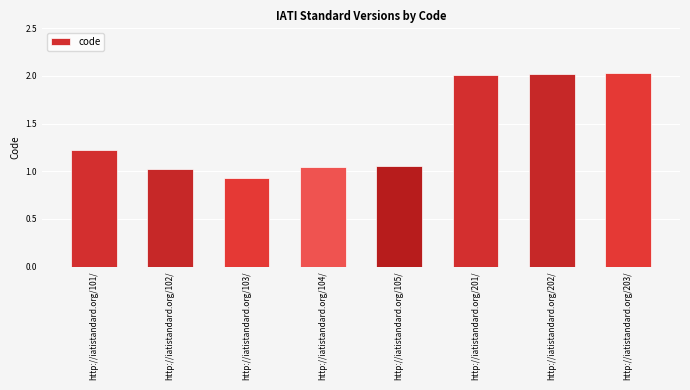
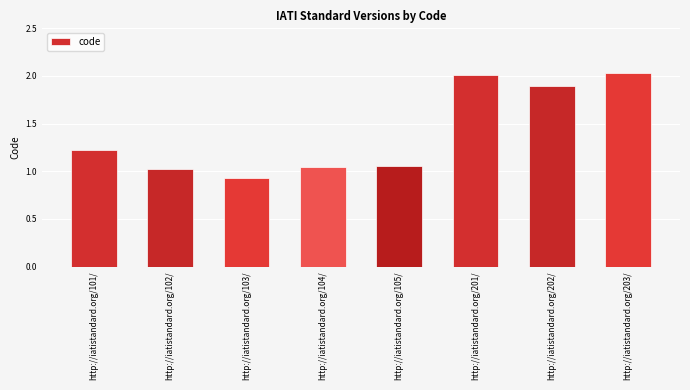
  {
    "http://iatistandard.org/101/": 1.2,
    "http://iatistandard.org/102/": 1.0,
    "http://iatistandard.org/103/": 0.9,
    "http://iatistandard.org/104/": 1.0,
    "http://iatistandard.org/105/": 1.1,
    "http://iatistandard.org/201/": 2.0,
-   "http://iatistandard.org/202/": 2.0,
+   "http://iatistandard.org/202/": 1.9,
    "http://iatistandard.org/203/": 2.0
  }
